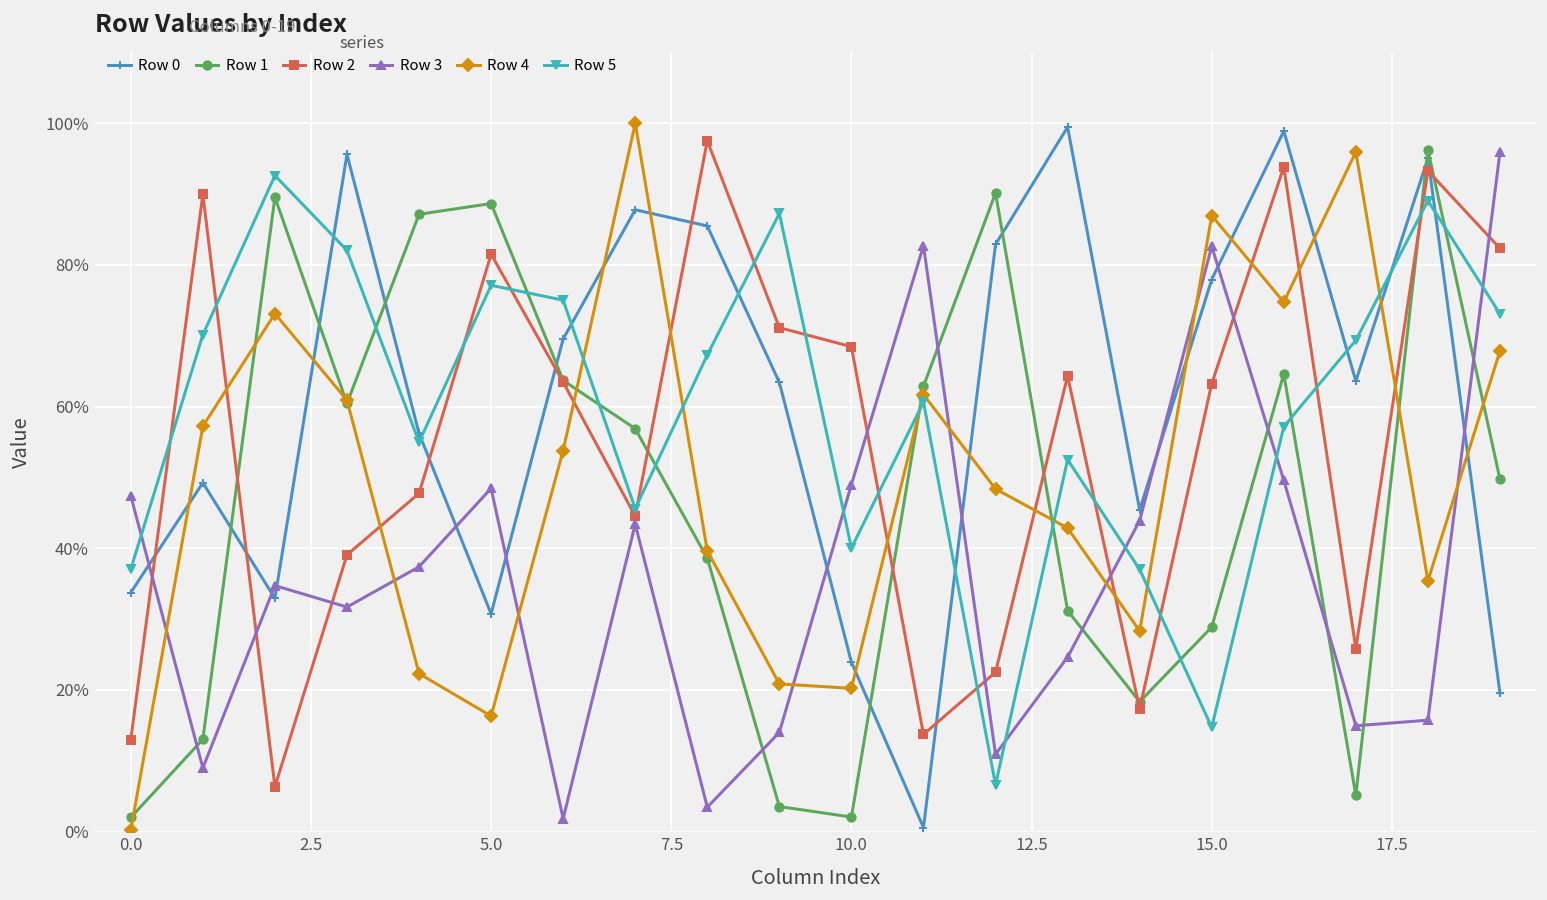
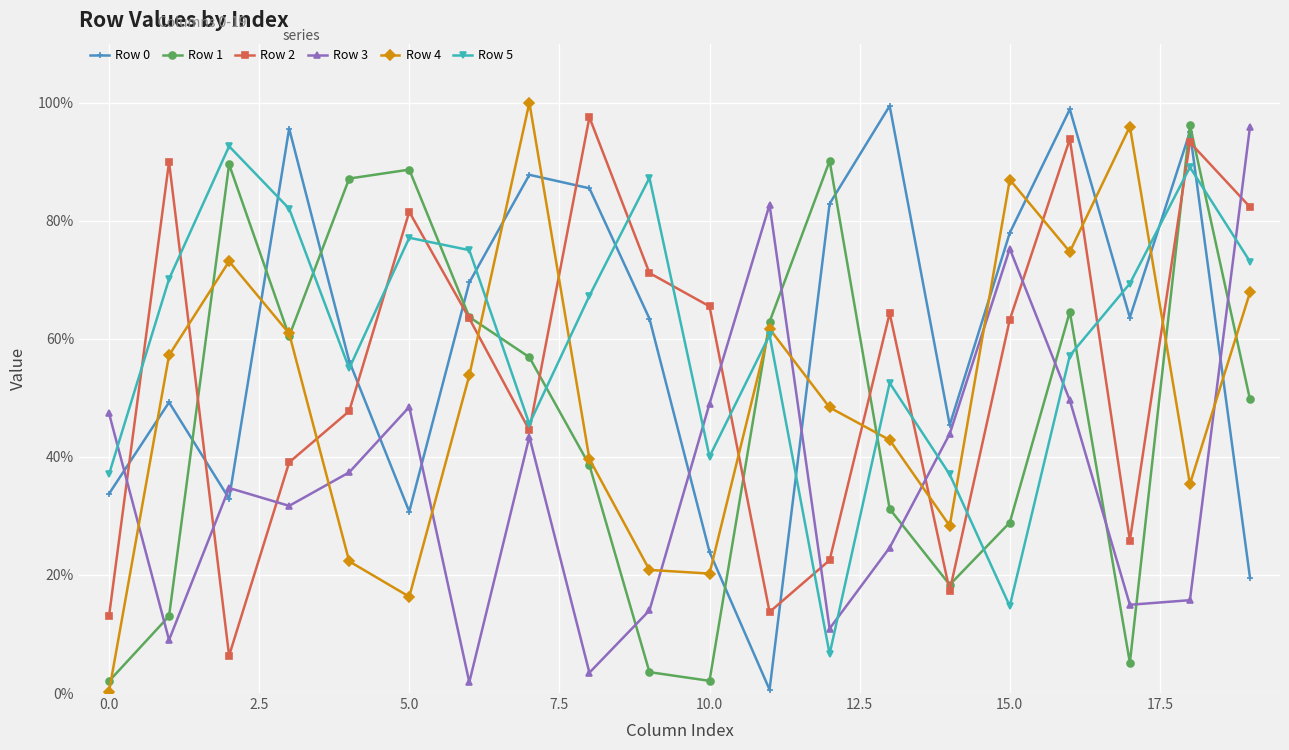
  {
    "Row 1": {
      "0.0": "2%",
      "5.0": "89%",
      "10.0": "2%",
      "15.0": "29%"
    },
    "Row 2": {
      "0.0": "13%",
      "5.0": "82%",
-     "10.0": "68%",
+     "10.0": "66%",
      "15.0": "63%"
    },
    "Row 3": {
      "0.0": "47%",
      "5.0": "48%",
      "10.0": "49%",
-     "15.0": "83%"
+     "15.0": "75%"
    },
    "Row 4": {
      "0.0": "0%",
      "5.0": "16%",
      "10.0": "20%",
      "15.0": "87%"
    }
  }
